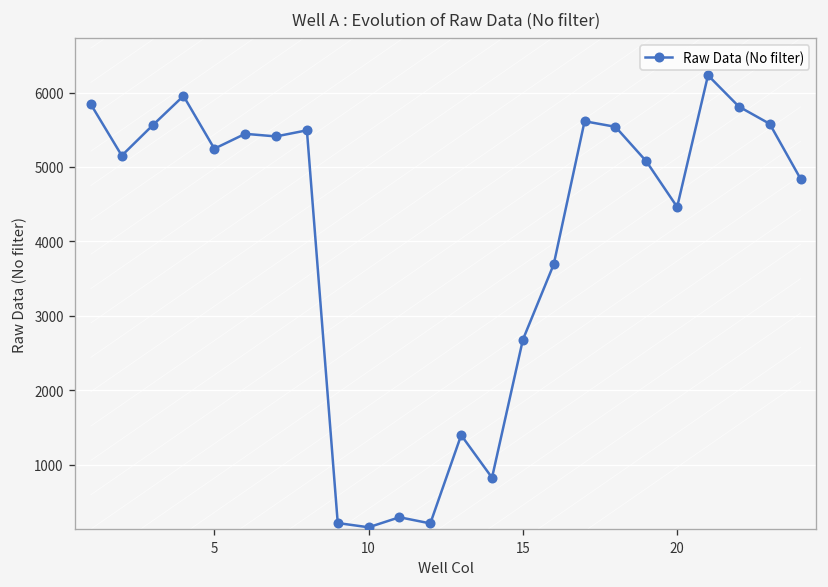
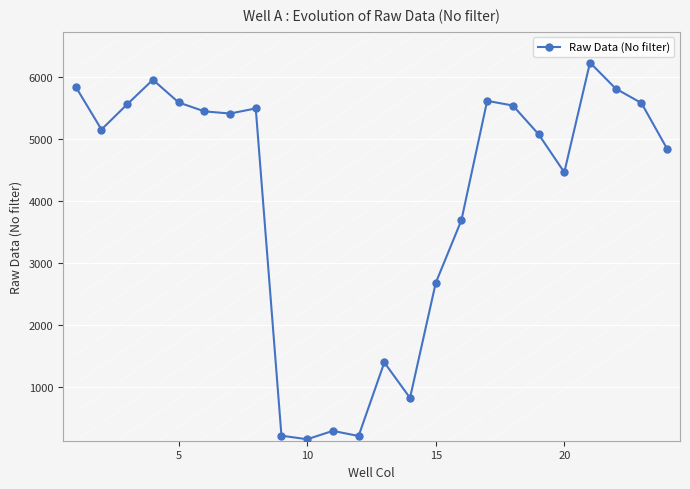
  {
    "Raw Data (No filter)": {
-     "5": 5200,
+     "5": 5600,
      "10": 200,
      "15": 2700,
      "20": 4500
    }
  }
